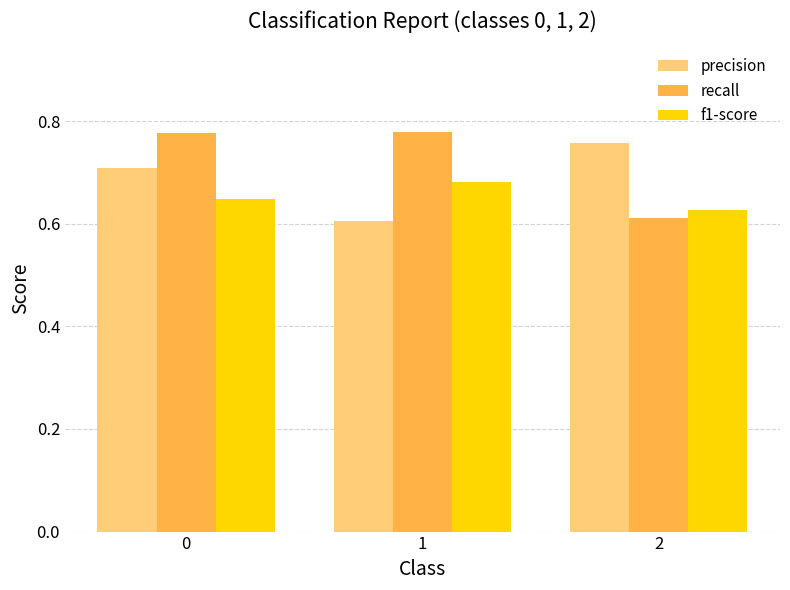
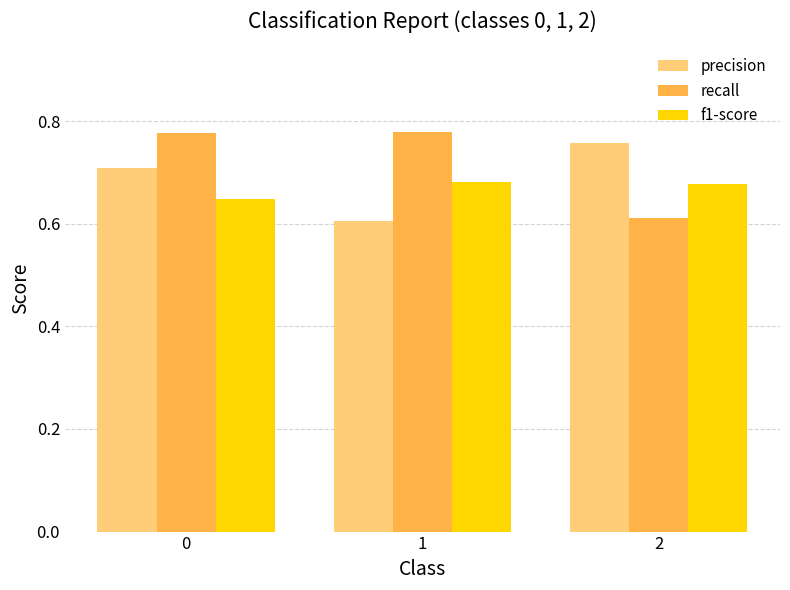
  {
    "f1-score": {
      "0": 0.65,
      "1": 0.68,
-     "2": 0.63
+     "2": 0.68
    }
  }
